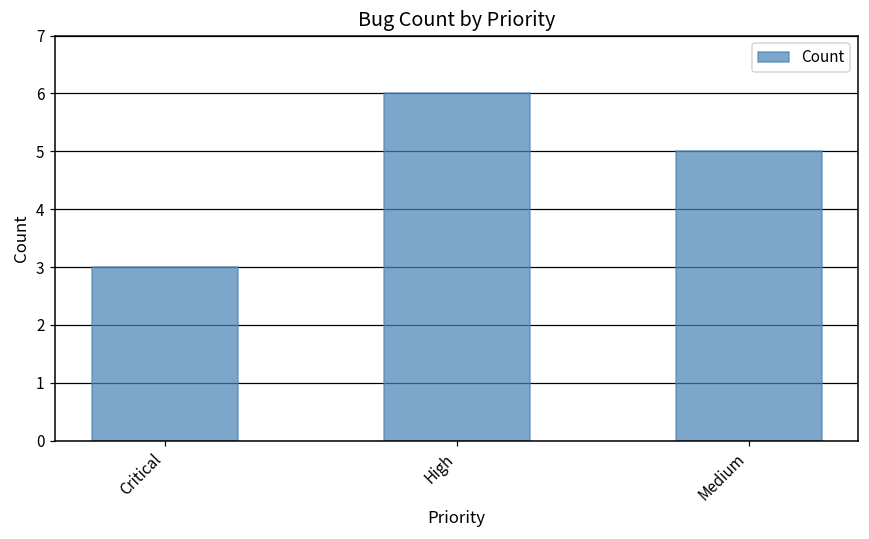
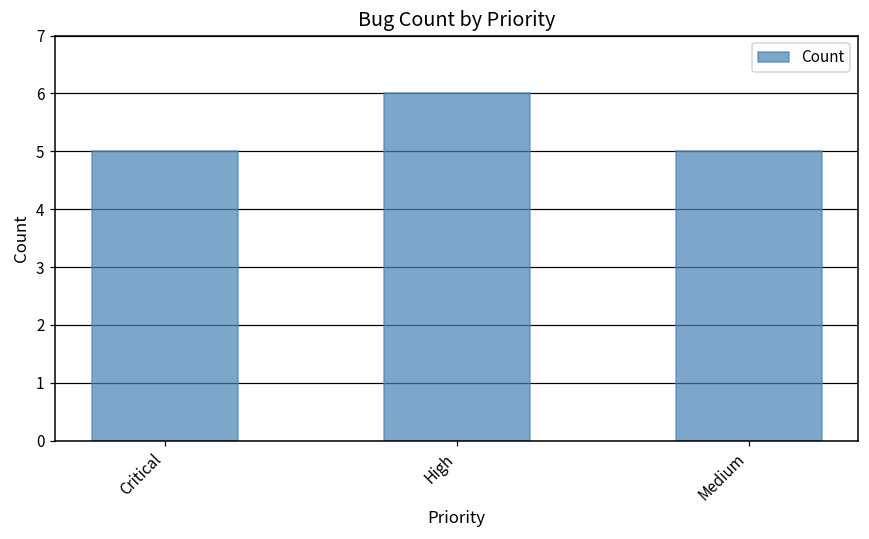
  {
-   "Critical": 3,
+   "Critical": 5,
    "High": 6,
    "Medium": 5
  }
